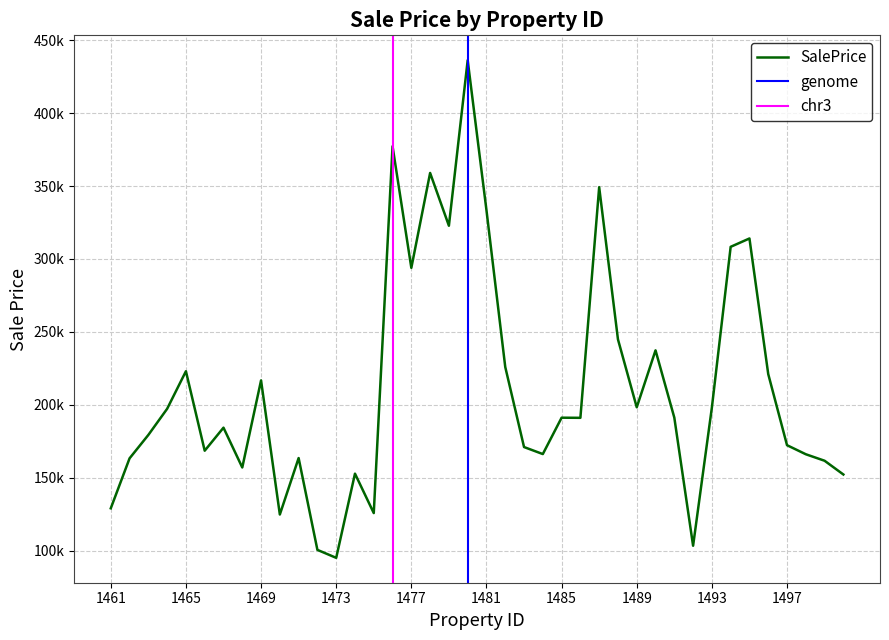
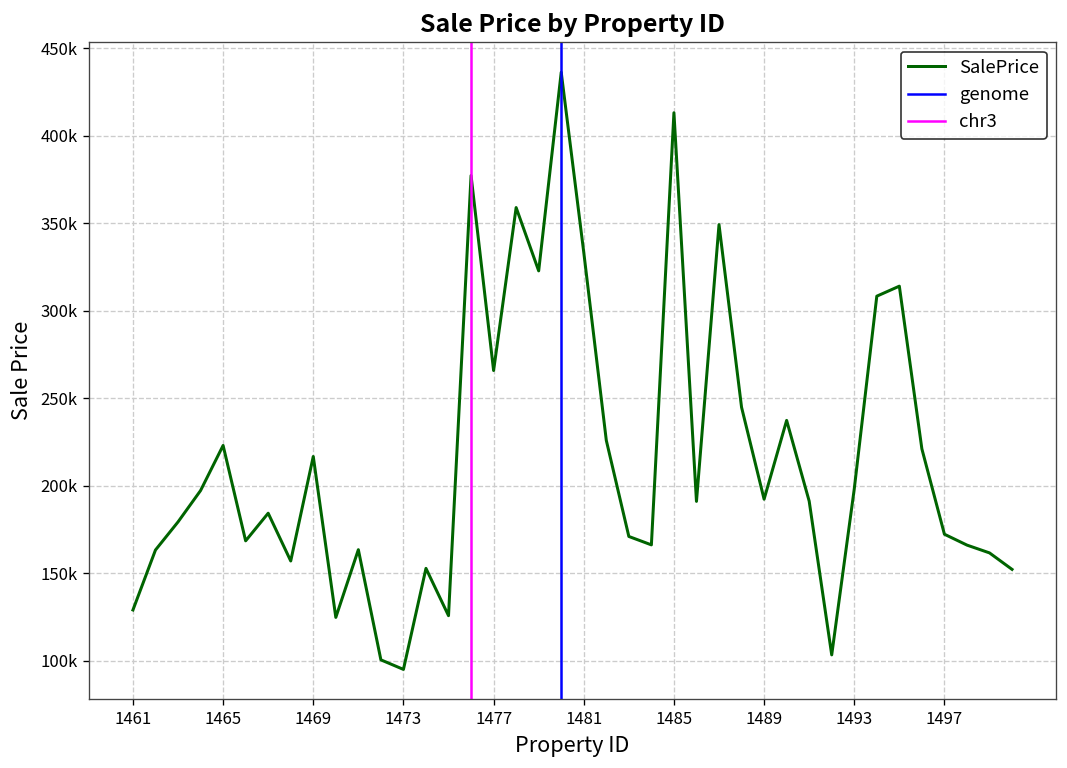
  {
    "1461": 129000,
    "1465": 223000,
    "1469": 217000,
    "1473": 95000,
-   "1477": 294000,
+   "1477": 266000,
    "1481": 333000,
-   "1485": 191000,
-   "1489": 198000,
+   "1485": 413000,
+   "1489": 192000,
    "1493": 198000,
    "1497": 172000
  }
